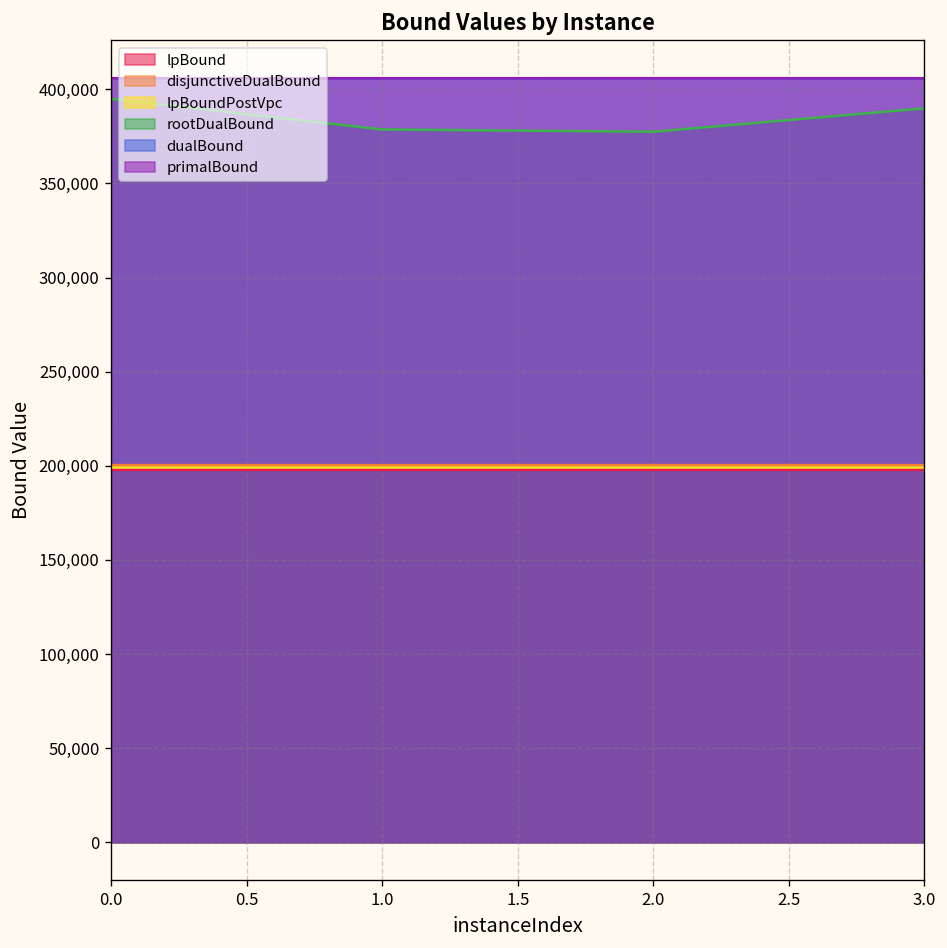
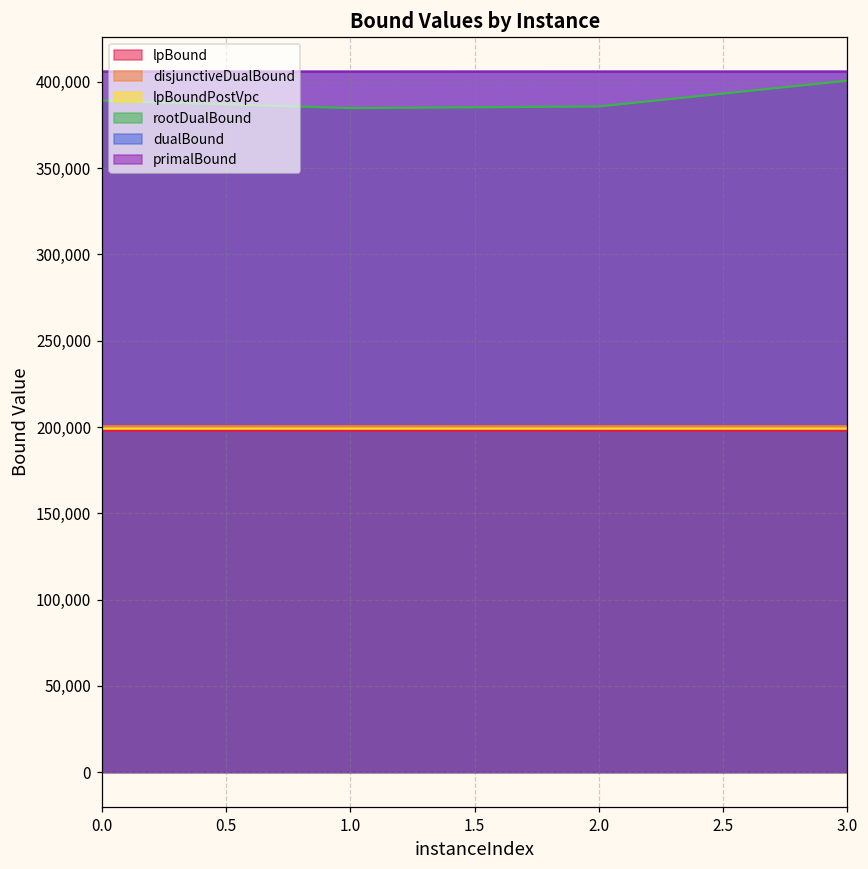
  {
    "rootDualBound": {
-     "0.0": "395,000",
-     "1.0": "379,000",
-     "2.0": "377,000",
-     "3.0": "390,000"
+     "0.0": "389,000",
+     "1.0": "385,000",
+     "2.0": "386,000",
+     "3.0": "401,000"
    },
    "primalBound": {
      "0.0": "406,000",
      "1.0": "406,000",
      "2.0": "406,000",
      "3.0": "406,000"
    }
  }
